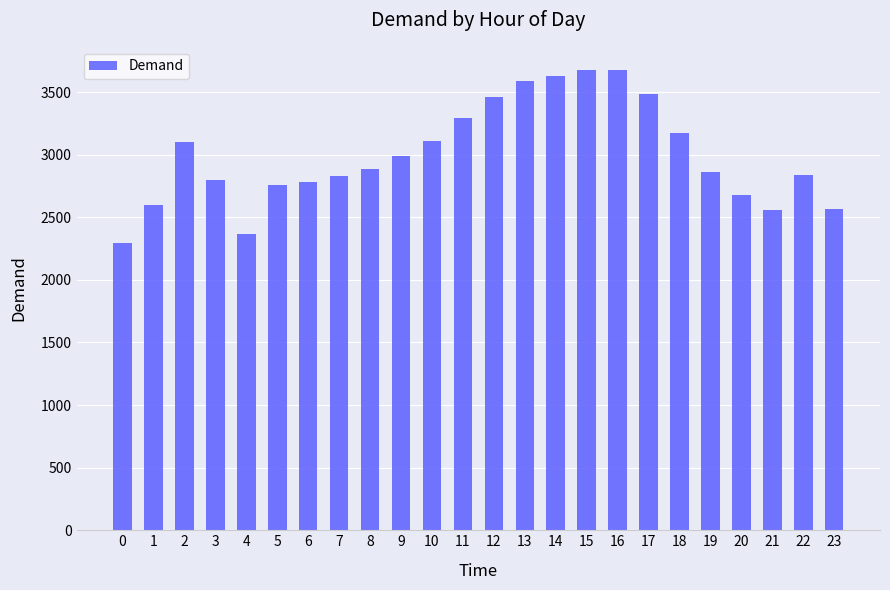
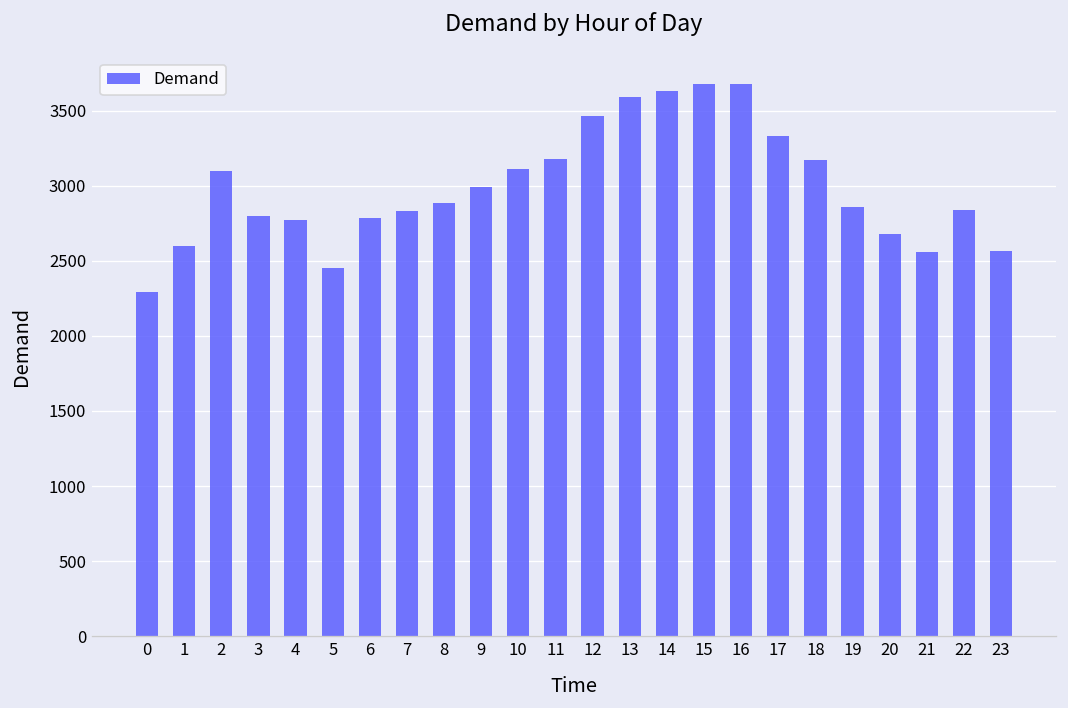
  {
    "0": 2290,
    "1": 2600,
    "2": 3100,
    "3": 2800,
-   "4": 2370,
-   "5": 2760,
+   "4": 2770,
+   "5": 2450,
    "6": 2790,
    "7": 2830,
    "8": 2890,
    "9": 2990,
    "10": 3110,
-   "11": 3300,
+   "11": 3180,
    "12": 3460,
    "13": 3590,
    "14": 3630,
    "15": 3680,
    "16": 3680,
-   "17": 3490,
+   "17": 3330,
    "18": 3170,
    "19": 2860,
    "20": 2680,
    "21": 2560,
    "22": 2840,
    "23": 2560
  }
